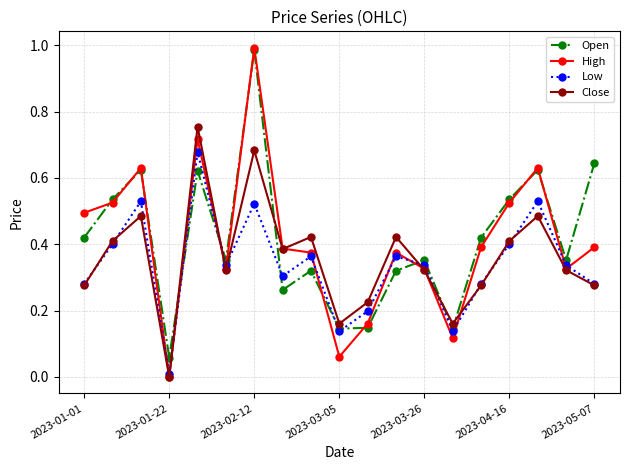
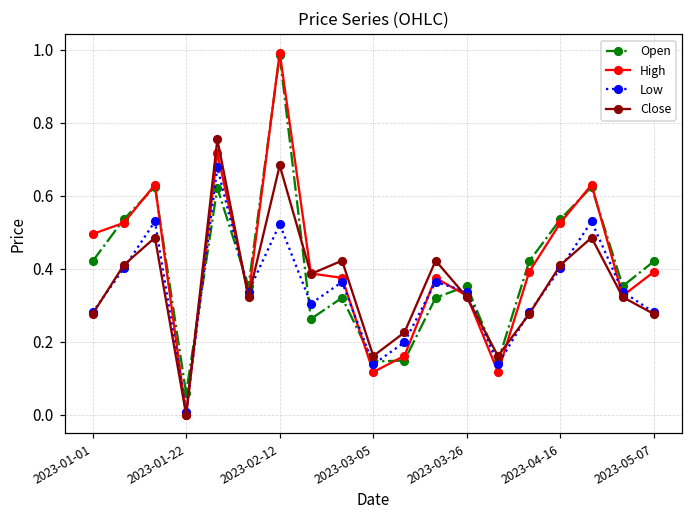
  {
    "Open": {
      "2023-01-01": 0.42,
      "2023-01-22": 0.06,
      "2023-03-05": 0.15,
      "2023-03-26": 0.35,
      "2023-04-16": 0.54,
-     "2023-05-07": 0.65
+     "2023-05-07": 0.42
    },
    "High": {
      "2023-01-01": 0.49,
-     "2023-03-05": 0.06,
+     "2023-03-05": 0.12,
      "2023-04-16": 0.53,
      "2023-05-07": 0.39
    },
    "Low": {
      "2023-01-22": 0.01,
      "2023-02-12": 0.52,
      "2023-03-05": 0.14,
      "2023-03-26": 0.34,
      "2023-04-16": 0.40
    },
    "Close": {
      "2023-02-12": 0.68,
      "2023-03-05": 0.16,
      "2023-04-16": 0.41
    }
  }
